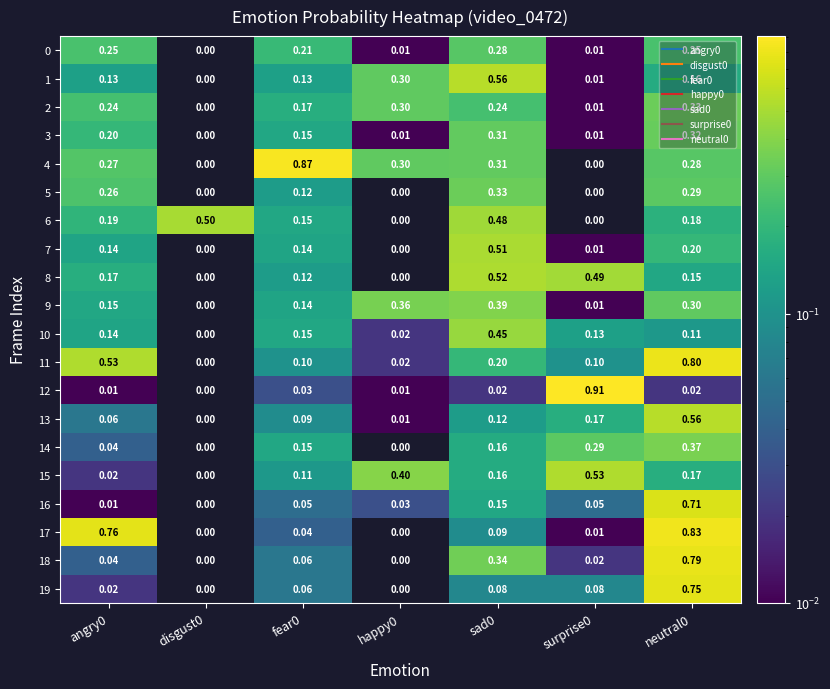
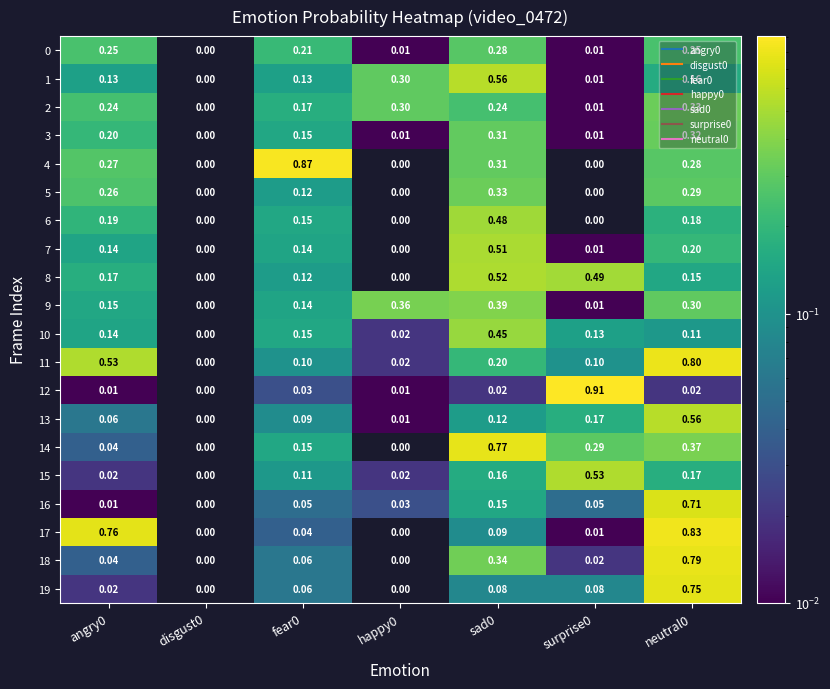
  {
    "0": {
      "angry0": 0.25,
      "disgust0": 0.00,
      "fear0": 0.21,
      "happy0": 0.01,
      "sad0": 0.28,
      "surprise0": 0.01
    },
    "1": {
      "angry0": 0.13,
      "disgust0": 0.00,
      "fear0": 0.13,
      "happy0": 0.30,
      "sad0": 0.56,
      "surprise0": 0.01
    },
    "2": {
      "angry0": 0.24,
      "disgust0": 0.00,
      "fear0": 0.17,
      "happy0": 0.30,
      "sad0": 0.24,
      "surprise0": 0.01
    },
    "3": {
      "angry0": 0.20,
      "disgust0": 0.00,
      "fear0": 0.15,
      "happy0": 0.01,
      "sad0": 0.31,
      "surprise0": 0.01
    },
    "4": {
      "angry0": 0.27,
      "disgust0": 0.00,
      "fear0": 0.87,
-     "happy0": 0.30,
+     "happy0": 0.00,
      "sad0": 0.31,
      "surprise0": 0.00,
      "neutral0": 0.28
    },
    "5": {
      "angry0": 0.26,
      "disgust0": 0.00,
      "fear0": 0.12,
      "happy0": 0.00,
      "sad0": 0.33,
      "surprise0": 0.00,
      "neutral0": 0.29
    },
    "6": {
      "angry0": 0.19,
-     "disgust0": 0.50,
+     "disgust0": 0.00,
      "fear0": 0.15,
      "happy0": 0.00,
      "sad0": 0.48,
      "surprise0": 0.00,
      "neutral0": 0.18
    },
    "7": {
      "angry0": 0.14,
      "disgust0": 0.00,
      "fear0": 0.14,
      "happy0": 0.00,
      "sad0": 0.51,
      "surprise0": 0.01,
      "neutral0": 0.20
    },
    "8": {
      "angry0": 0.17,
      "disgust0": 0.00,
      "fear0": 0.12,
      "happy0": 0.00,
      "sad0": 0.52,
      "surprise0": 0.49,
      "neutral0": 0.15
    },
    "9": {
      "angry0": 0.15,
      "disgust0": 0.00,
      "fear0": 0.14,
      "happy0": 0.36,
      "sad0": 0.39,
      "surprise0": 0.01,
      "neutral0": 0.30
    },
    "10": {
      "angry0": 0.14,
      "disgust0": 0.00,
      "fear0": 0.15,
      "happy0": 0.02,
      "sad0": 0.45,
      "surprise0": 0.13,
      "neutral0": 0.11
    },
    "11": {
      "angry0": 0.53,
      "disgust0": 0.00,
      "fear0": 0.10,
      "happy0": 0.02,
      "sad0": 0.20,
      "surprise0": 0.10,
      "neutral0": 0.80
    },
    "12": {
      "angry0": 0.01,
      "disgust0": 0.00,
      "fear0": 0.03,
      "happy0": 0.01,
      "sad0": 0.02,
      "surprise0": 0.91,
      "neutral0": 0.02
    },
    "13": {
      "angry0": 0.06,
      "disgust0": 0.00,
      "fear0": 0.09,
      "happy0": 0.01,
      "sad0": 0.12,
      "surprise0": 0.17,
      "neutral0": 0.56
    },
    "14": {
      "angry0": 0.04,
      "disgust0": 0.00,
      "fear0": 0.15,
      "happy0": 0.00,
-     "sad0": 0.16,
+     "sad0": 0.77,
      "surprise0": 0.29,
      "neutral0": 0.37
    },
    "15": {
      "angry0": 0.02,
      "disgust0": 0.00,
      "fear0": 0.11,
-     "happy0": 0.40,
+     "happy0": 0.02,
      "sad0": 0.16,
      "surprise0": 0.53,
      "neutral0": 0.17
    },
    "16": {
      "angry0": 0.01,
      "disgust0": 0.00,
      "fear0": 0.05,
      "happy0": 0.03,
      "sad0": 0.15,
      "surprise0": 0.05,
      "neutral0": 0.71
    },
    "17": {
      "angry0": 0.76,
      "disgust0": 0.00,
      "fear0": 0.04,
      "happy0": 0.00,
      "sad0": 0.09,
      "surprise0": 0.01,
      "neutral0": 0.83
    },
    "18": {
      "angry0": 0.04,
      "disgust0": 0.00,
      "fear0": 0.06,
      "happy0": 0.00,
      "sad0": 0.34,
      "surprise0": 0.02,
      "neutral0": 0.79
    },
    "19": {
      "angry0": 0.02,
      "disgust0": 0.00,
      "fear0": 0.06,
      "happy0": 0.00,
      "sad0": 0.08,
      "surprise0": 0.08,
      "neutral0": 0.75
    }
  }
